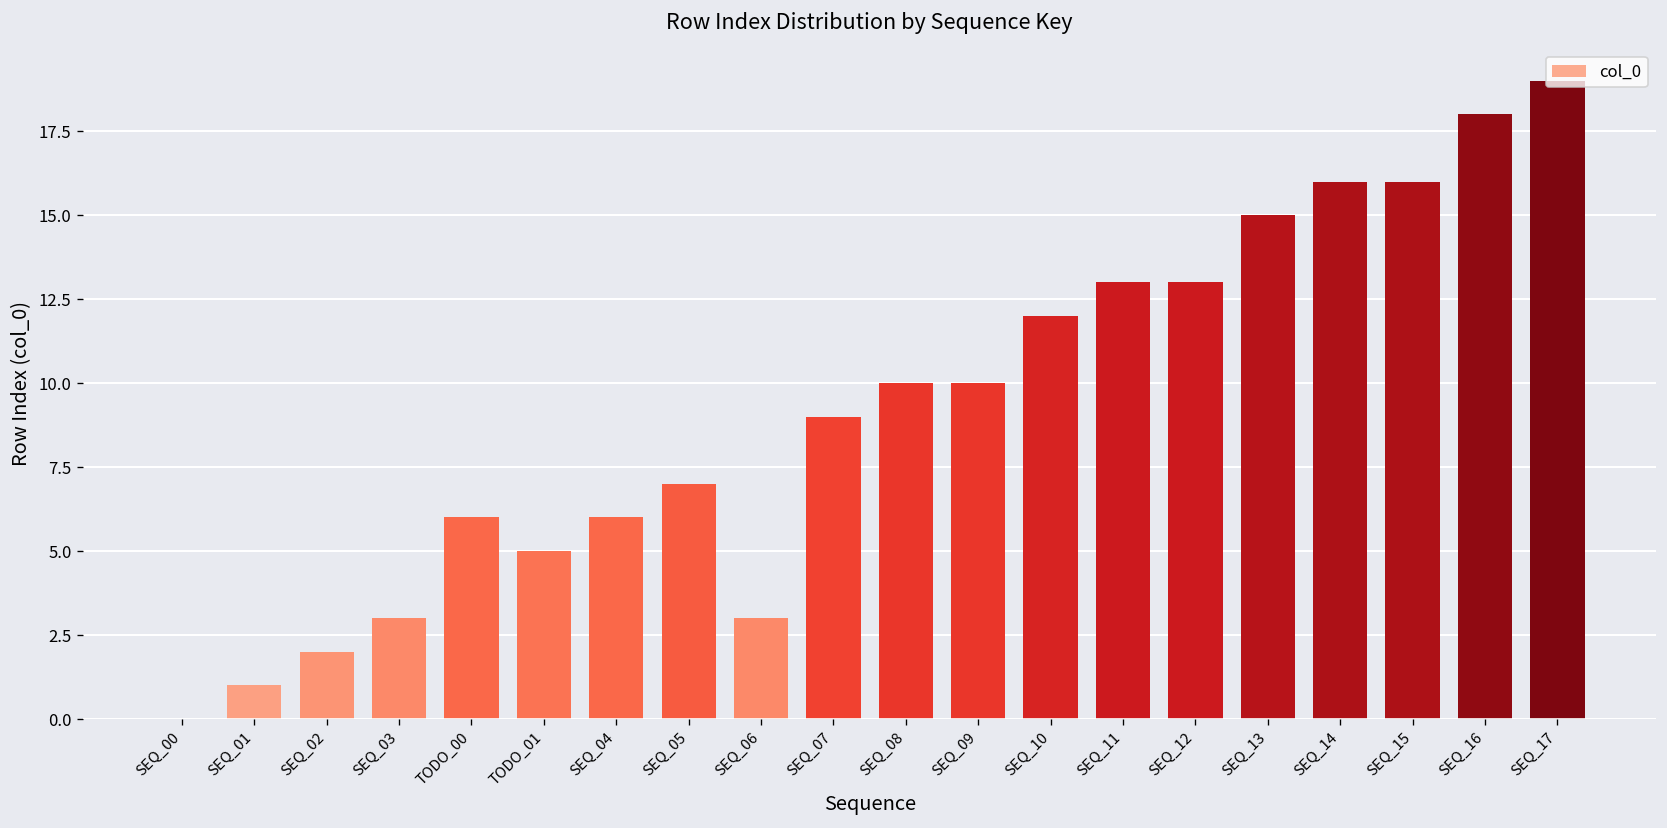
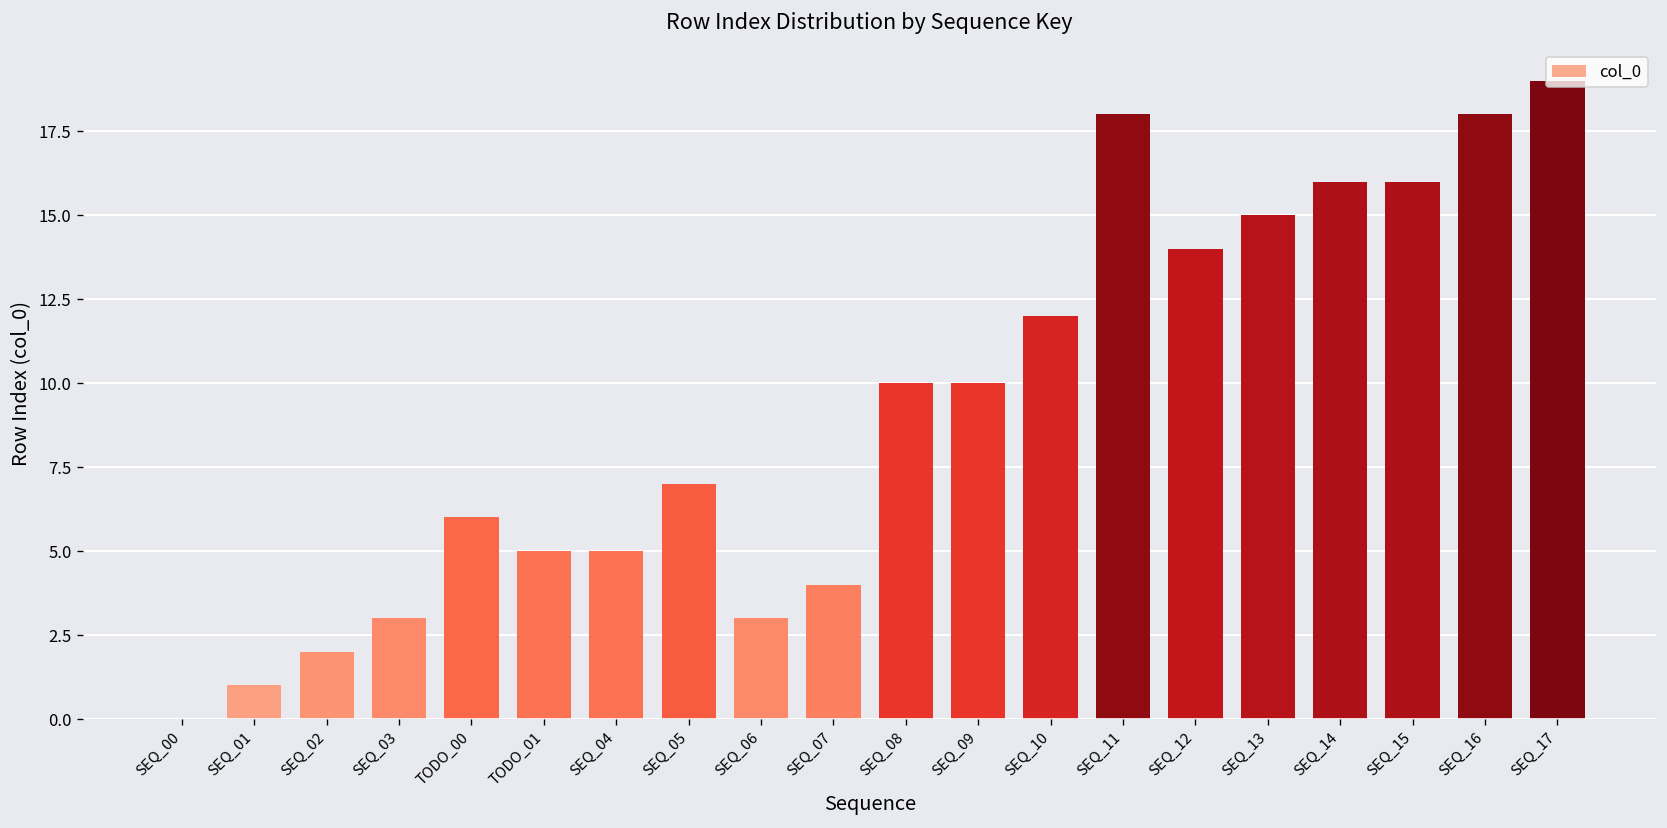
  {
    "SEQ_00": 0,
    "SEQ_01": 1,
    "SEQ_02": 2,
    "SEQ_03": 3,
    "TODO_00": 6,
    "TODO_01": 5,
-   "SEQ_04": 6,
+   "SEQ_04": 5,
    "SEQ_05": 7,
    "SEQ_06": 3,
-   "SEQ_07": 9,
+   "SEQ_07": 4,
    "SEQ_08": 10,
    "SEQ_09": 10,
    "SEQ_10": 12,
-   "SEQ_11": 13,
-   "SEQ_12": 13,
+   "SEQ_11": 18,
+   "SEQ_12": 14,
    "SEQ_13": 15,
    "SEQ_14": 16,
    "SEQ_15": 16,
    "SEQ_16": 18
  }
